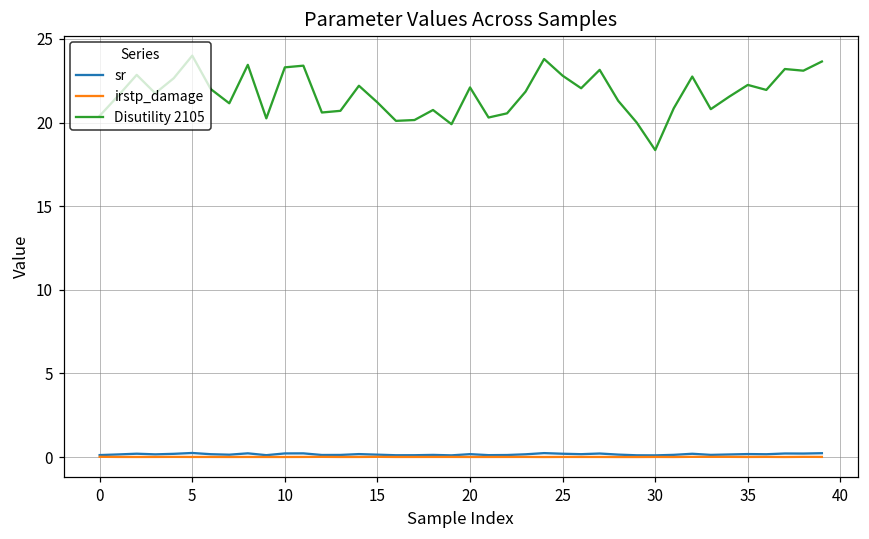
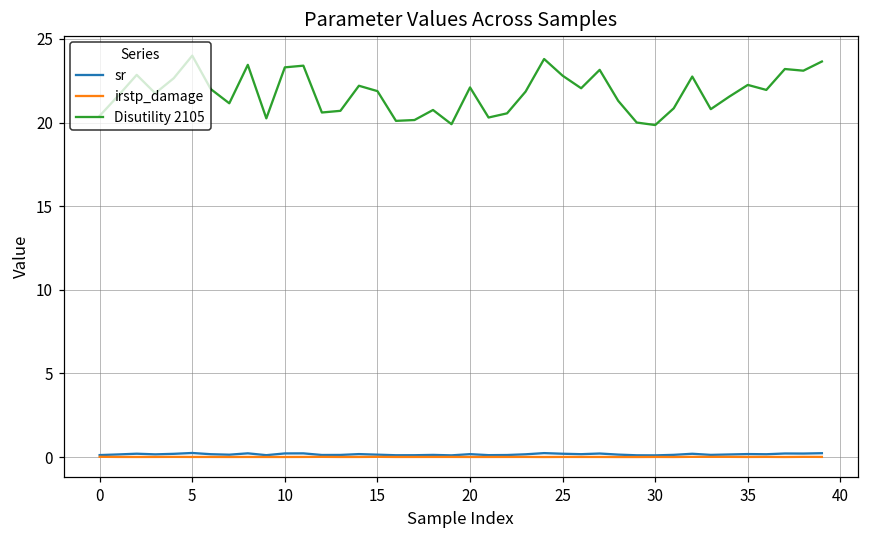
  {
    "sr": {
      "5": 0.2,
      "10": 0.2,
      "25": 0.2,
      "35": 0.2
    },
    "irstp_damage": {
      "5": 0.0,
      "10": 0.0,
      "25": 0.0,
      "35": 0.0
    },
    "Disutility 2105": {
      "10": 23.3,
-     "15": 21.2,
+     "15": 21.9,
      "20": 22.1,
      "25": 22.8,
-     "30": 18.4,
+     "30": 19.8,
      "35": 22.2
    }
  }
